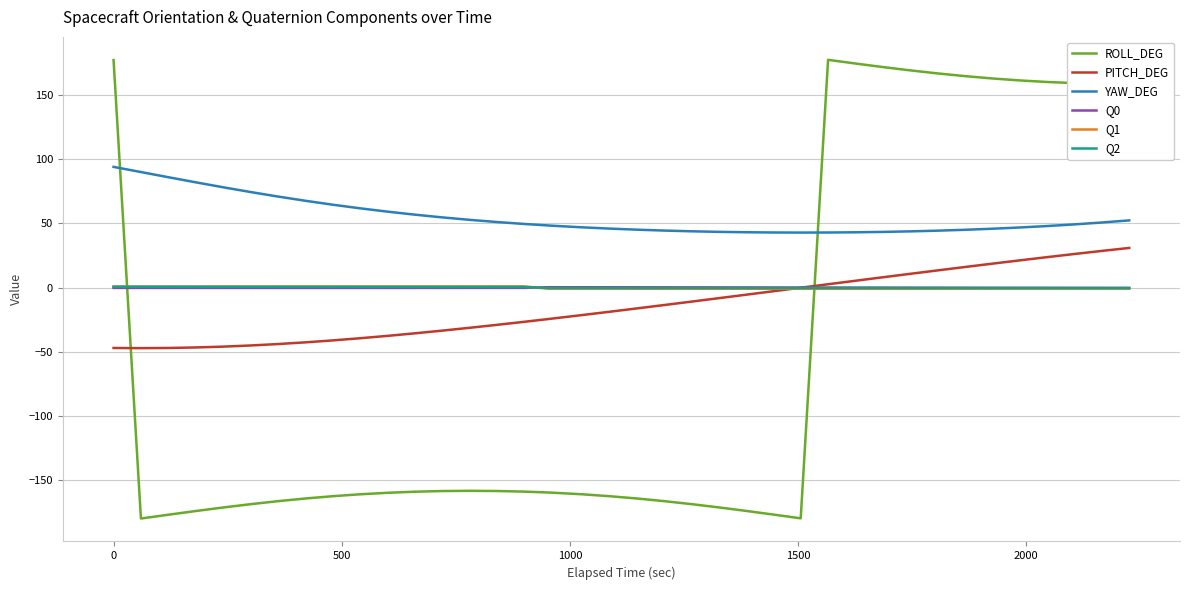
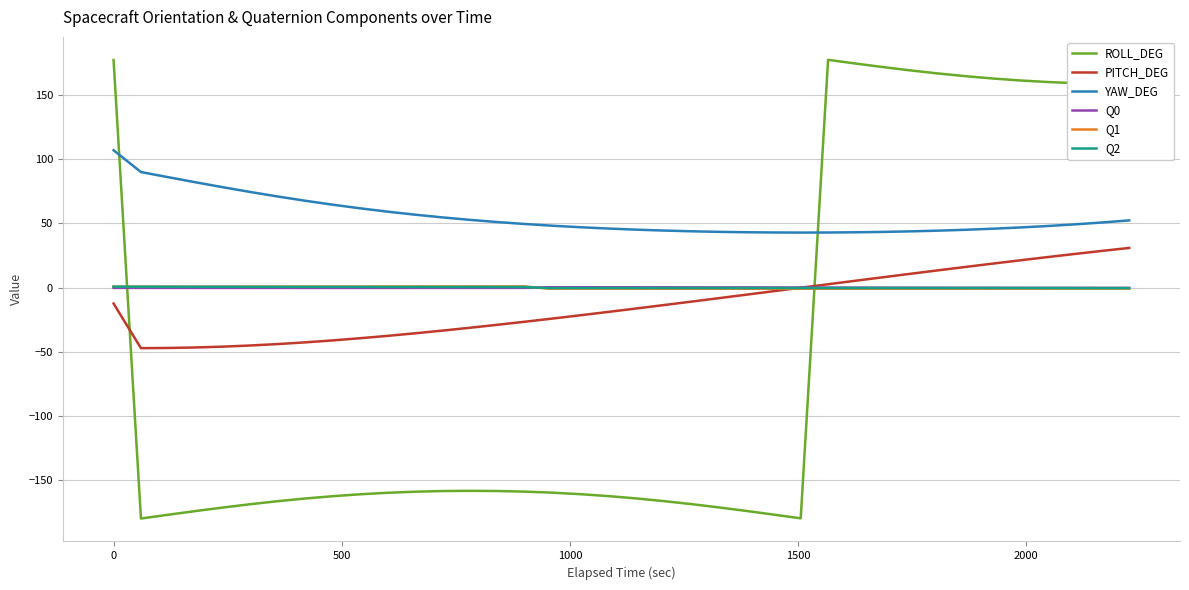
  {
    "ROLL_DEG": {
      "0": 177
    },
    "PITCH_DEG": {
-     "0": -47
+     "0": -12
    },
    "YAW_DEG": {
-     "0": 94
+     "0": 107
    }
  }
